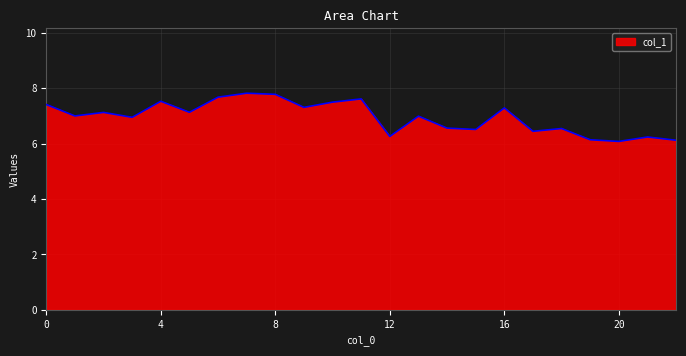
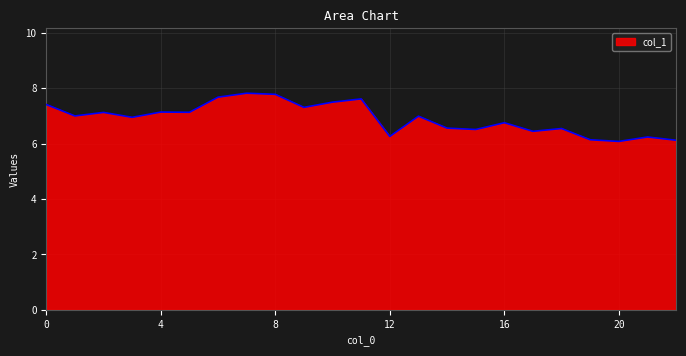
  {
    "0": 7.4,
-   "4": 7.5,
+   "4": 7.1,
    "8": 7.8,
    "12": 6.3,
-   "16": 7.3,
+   "16": 6.8,
    "20": 6.1
  }
